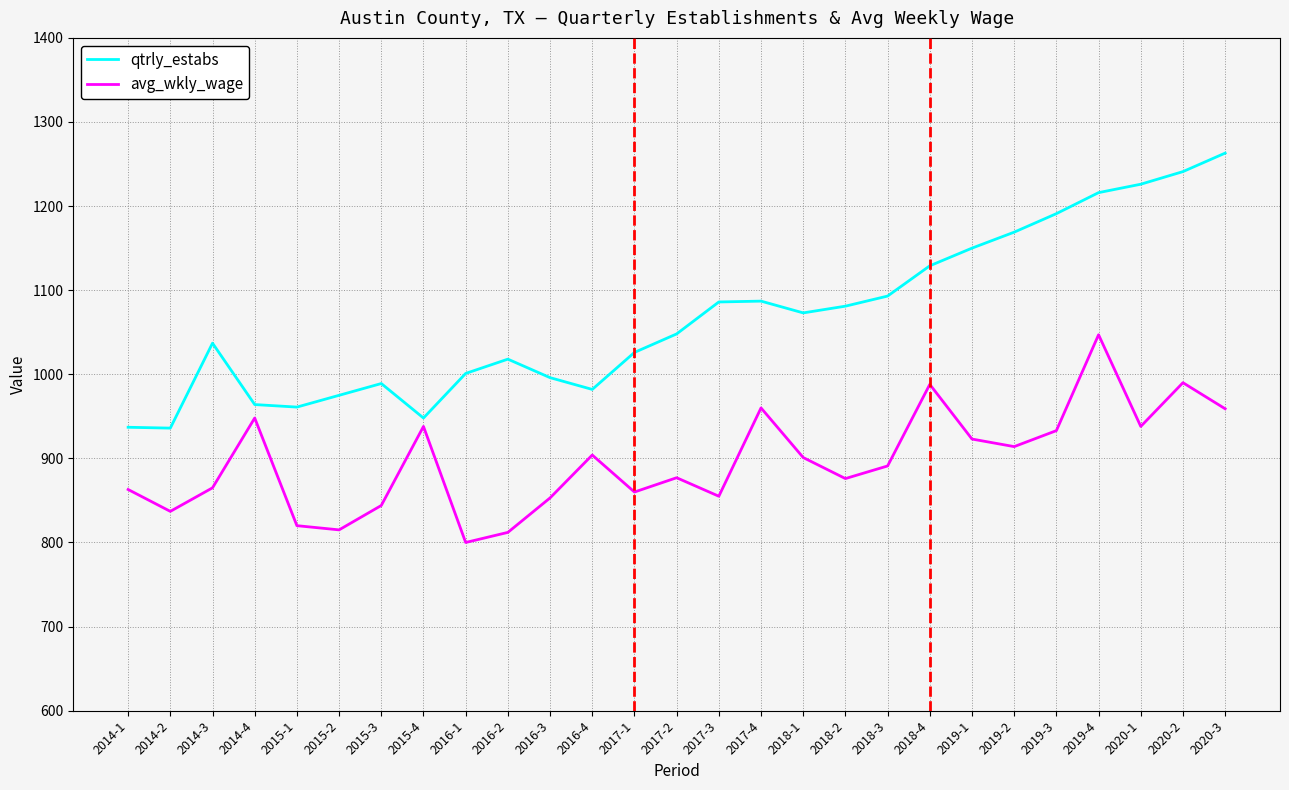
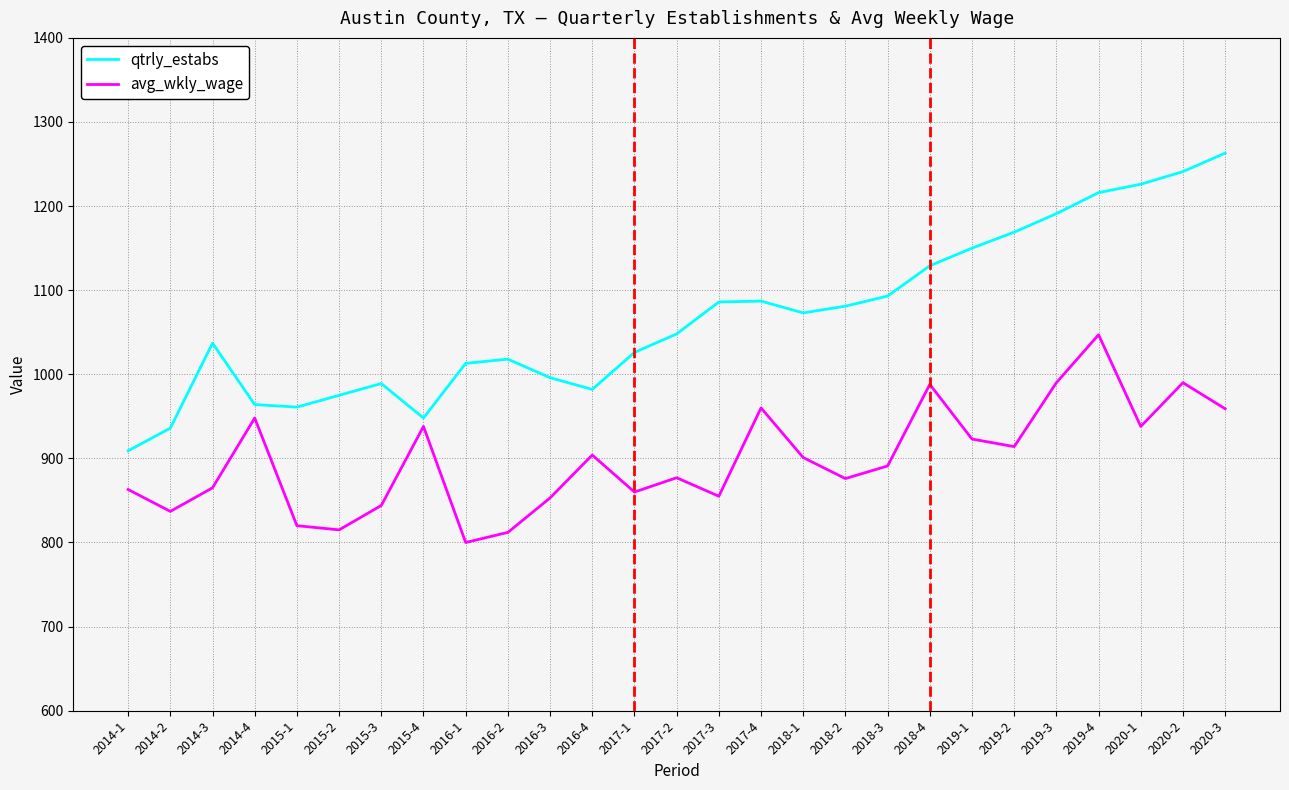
  {
    "qtrly_estabs": {
-     "2014-1": 940,
+     "2014-1": 910,
      "2014-2": 940,
      "2014-3": 1040,
      "2014-4": 960,
      "2015-1": 960,
      "2015-2": 980,
      "2015-3": 990,
      "2015-4": 950,
-     "2016-1": 1000,
+     "2016-1": 1010,
      "2016-2": 1020,
      "2016-3": 1000,
      "2016-4": 980,
      "2017-1": 1030,
      "2017-2": 1050,
      "2017-3": 1090,
      "2017-4": 1090,
      "2018-1": 1070,
      "2018-2": 1080,
      "2018-3": 1090,
      "2018-4": 1130,
      "2019-1": 1150,
      "2019-2": 1170,
      "2019-3": 1190,
      "2019-4": 1220,
      "2020-1": 1230,
      "2020-2": 1240,
      "2020-3": 1260
    },
    "avg_wkly_wage": {
      "2014-1": 860,
      "2014-2": 840,
      "2014-3": 870,
      "2014-4": 950,
      "2015-1": 820,
      "2015-2": 820,
      "2015-3": 840,
      "2015-4": 940,
      "2016-1": 800,
      "2016-2": 810,
      "2016-3": 850,
      "2016-4": 900,
      "2017-1": 860,
      "2017-2": 880,
      "2017-3": 860,
      "2017-4": 960,
      "2018-1": 900,
      "2018-2": 880,
      "2018-3": 890,
      "2018-4": 990,
      "2019-1": 920,
      "2019-2": 910,
-     "2019-3": 930,
+     "2019-3": 990,
      "2019-4": 1050,
      "2020-1": 940,
      "2020-2": 990,
      "2020-3": 960
    }
  }
